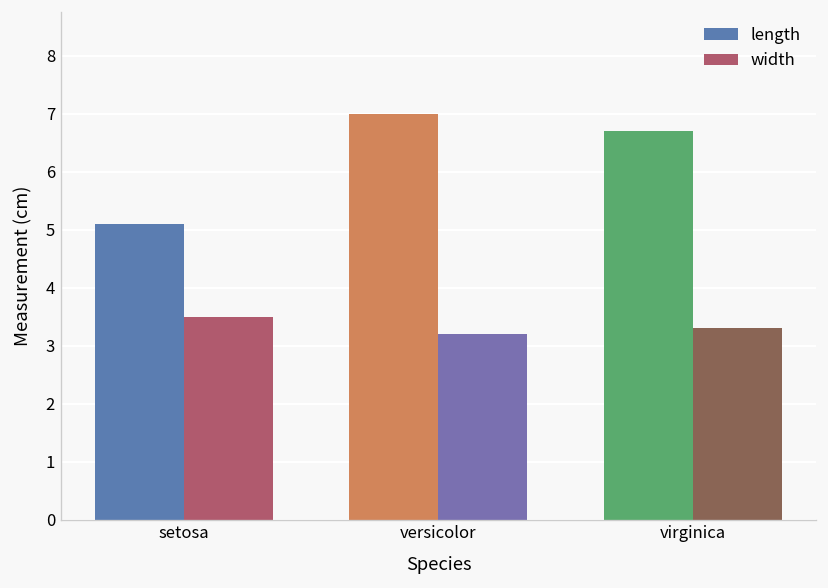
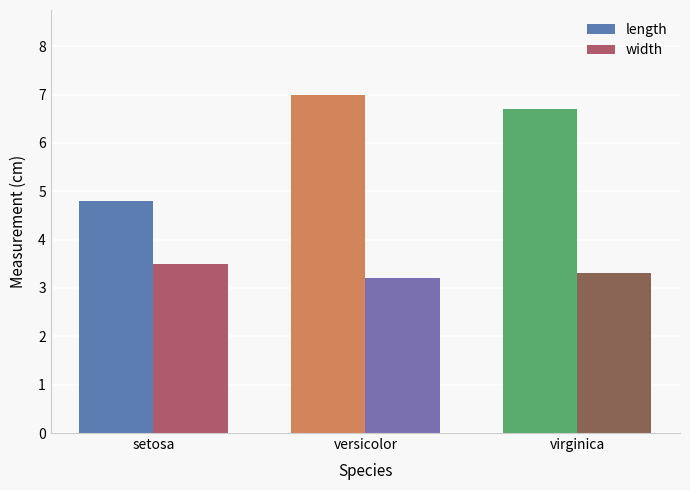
  {
    "length": {
-     "setosa": 5.1,
+     "setosa": 4.8,
      "versicolor": 7.0,
      "virginica": 6.7
    },
    "width": {
      "setosa": 3.5,
      "versicolor": 3.2,
      "virginica": 3.3
    }
  }
